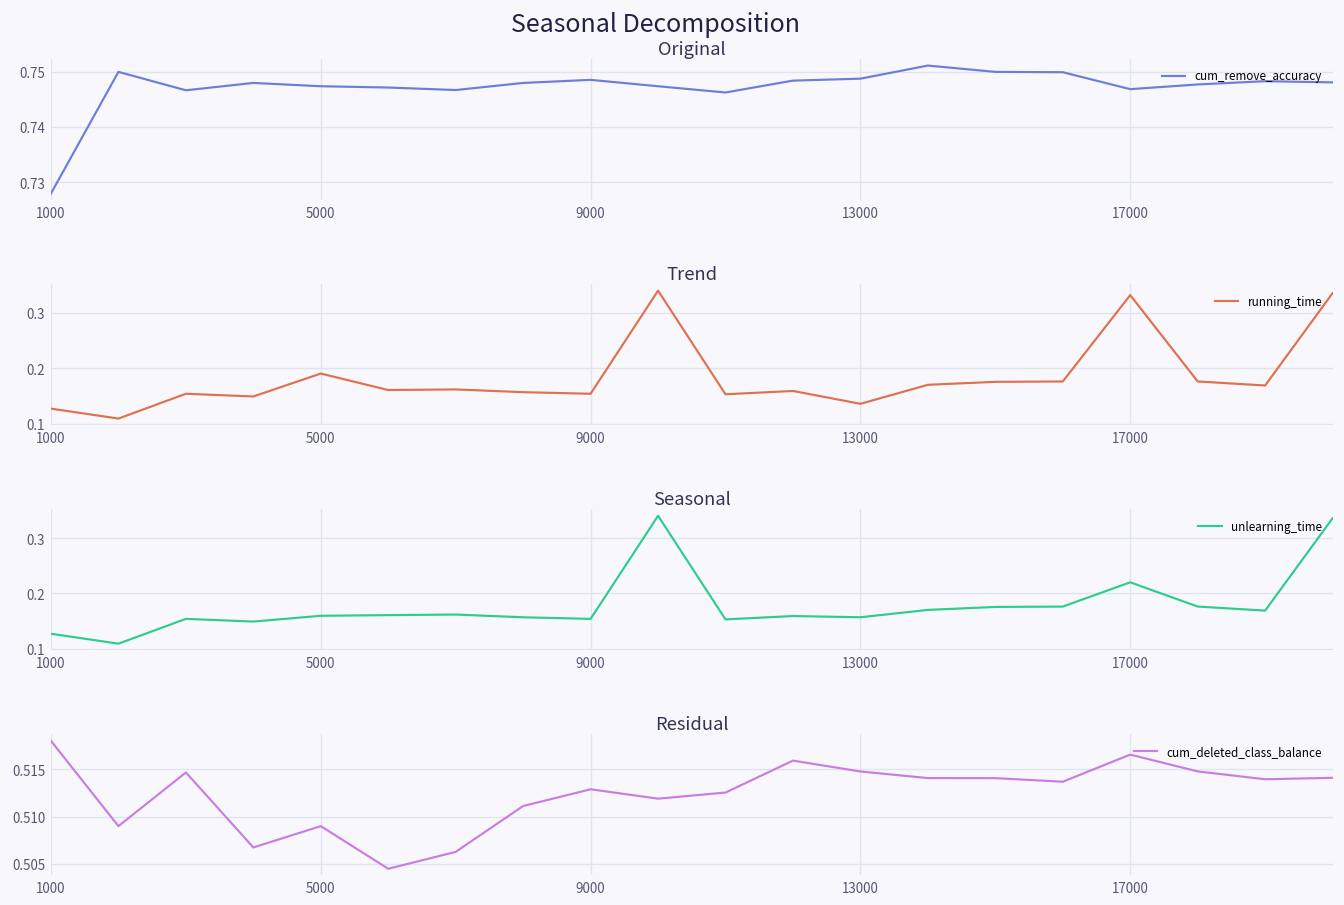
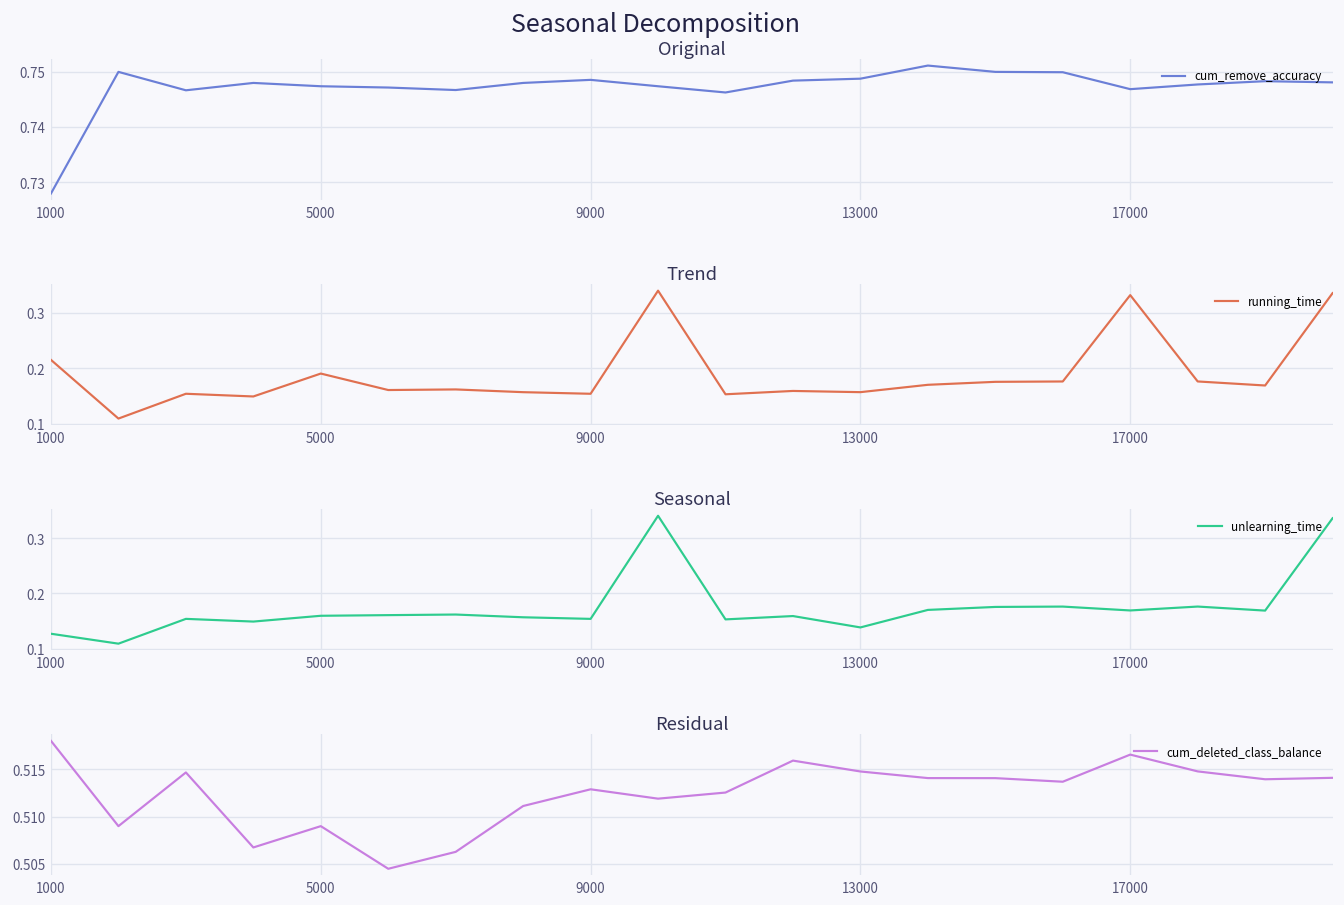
  {
    "Original": {
      "1000": 0.728,
      "5000": 0.747,
      "9000": 0.749,
      "13000": 0.749,
      "17000": 0.747
    },
    "Trend": {
-     "1000": 0.13,
+     "1000": 0.22,
      "5000": 0.19,
      "9000": 0.15,
-     "13000": 0.14,
+     "13000": 0.16,
      "17000": 0.33
    },
    "Seasonal": {
      "1000": 0.13,
      "5000": 0.16,
      "9000": 0.15,
-     "13000": 0.16,
-     "17000": 0.22
+     "13000": 0.14,
+     "17000": 0.17
    },
    "Residual": {
      "1000": 0.518,
      "5000": 0.509,
      "9000": 0.513,
      "13000": 0.515,
      "17000": 0.517
    }
  }
